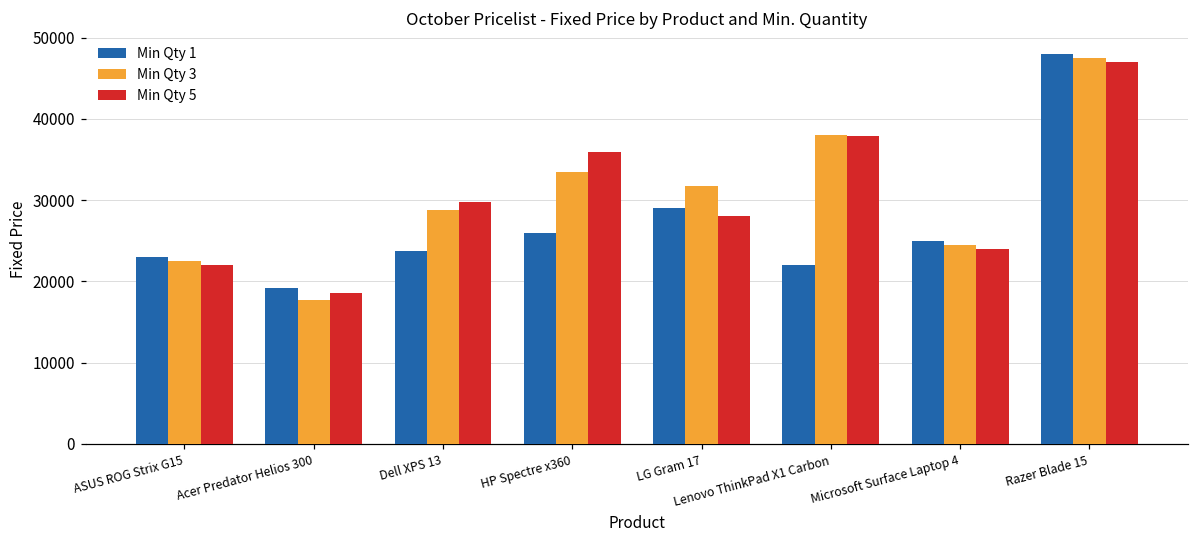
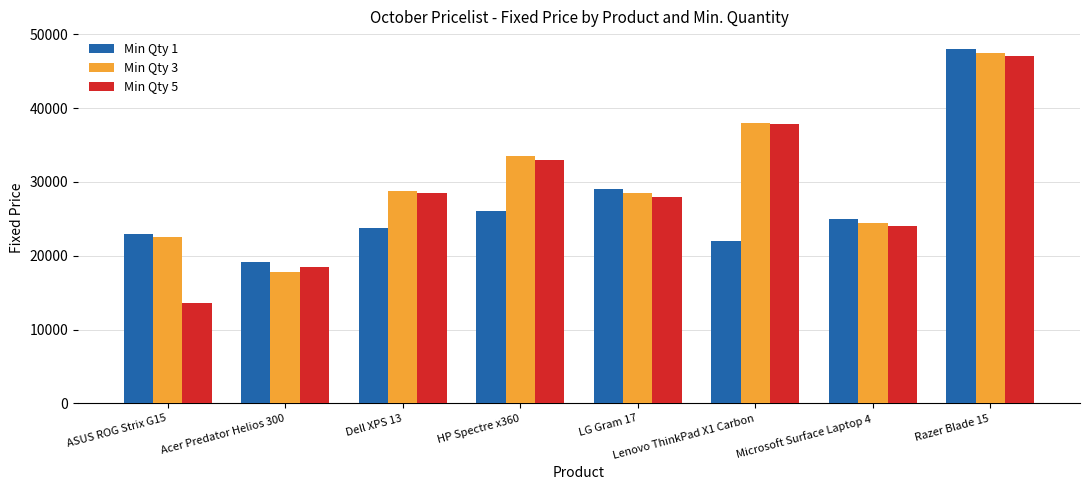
  {
    "Min Qty 1": {
      "ASUS ROG Strix G15": 23000,
      "Acer Predator Helios 300": 19000,
      "Dell XPS 13": 24000,
      "HP Spectre x360": 26000,
      "LG Gram 17": 29000,
      "Lenovo ThinkPad X1 Carbon": 22000,
      "Microsoft Surface Laptop 4": 25000,
      "Razer Blade 15": 48000
    },
    "Min Qty 3": {
      "ASUS ROG Strix G15": 23000,
      "Acer Predator Helios 300": 18000,
      "Dell XPS 13": 29000,
      "HP Spectre x360": 34000,
-     "LG Gram 17": 32000,
+     "LG Gram 17": 29000,
      "Lenovo ThinkPad X1 Carbon": 38000,
      "Microsoft Surface Laptop 4": 25000,
      "Razer Blade 15": 48000
    },
    "Min Qty 5": {
-     "ASUS ROG Strix G15": 22000,
+     "ASUS ROG Strix G15": 14000,
      "Acer Predator Helios 300": 19000,
-     "Dell XPS 13": 30000,
-     "HP Spectre x360": 36000,
+     "Dell XPS 13": 29000,
+     "HP Spectre x360": 33000,
      "LG Gram 17": 28000,
      "Lenovo ThinkPad X1 Carbon": 38000,
      "Microsoft Surface Laptop 4": 24000,
      "Razer Blade 15": 47000
    }
  }
